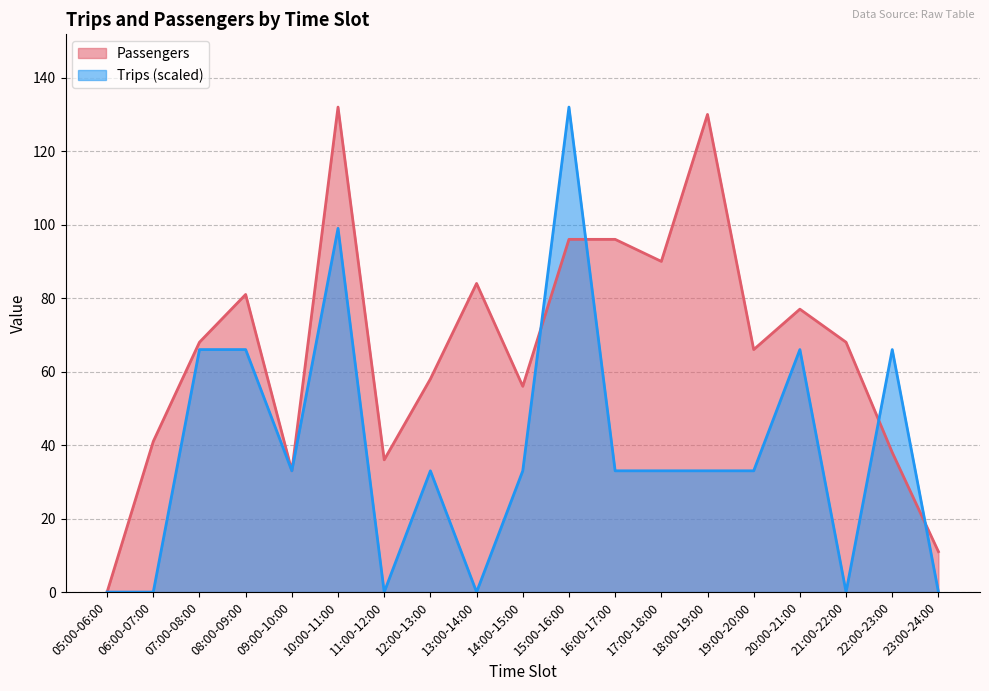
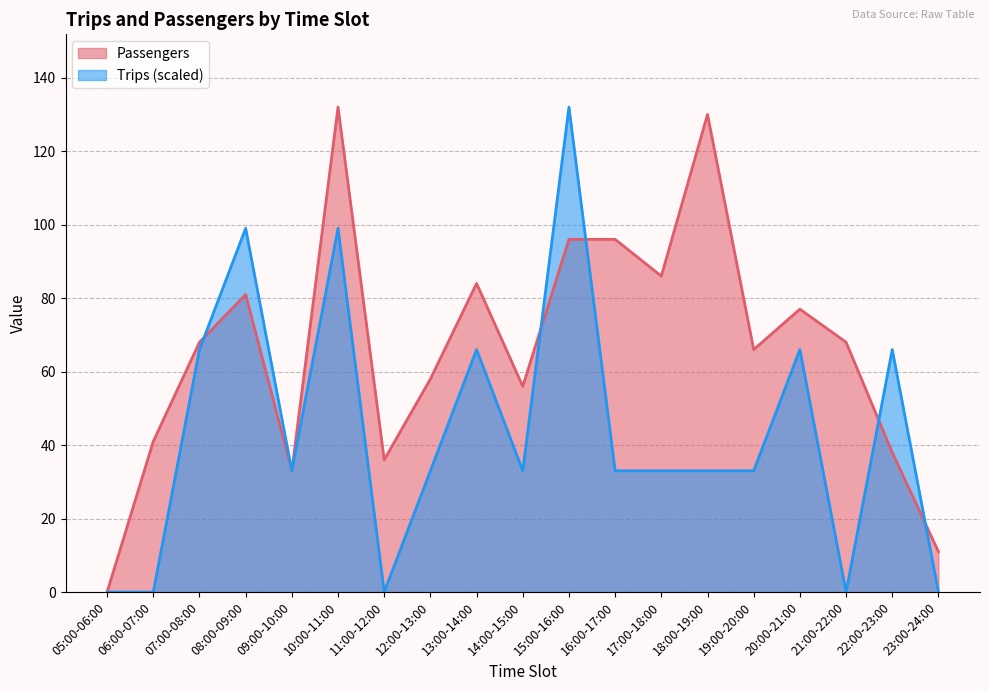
  {
    "Passengers": {
      "06:00-07:00": 41,
      "07:00-08:00": 68,
      "08:00-09:00": 81,
      "10:00-11:00": 132,
      "11:00-12:00": 36,
      "12:00-13:00": 58,
      "13:00-14:00": 84,
      "14:00-15:00": 56,
      "15:00-16:00": 96,
      "16:00-17:00": 96,
-     "17:00-18:00": 90,
+     "17:00-18:00": 86,
      "18:00-19:00": 130,
      "19:00-20:00": 66,
      "20:00-21:00": 77,
      "21:00-22:00": 68,
      "22:00-23:00": 38,
      "23:00-24:00": 11
    },
    "Trips (scaled)": {
      "06:00-07:00": 0,
      "07:00-08:00": 66,
-     "08:00-09:00": 66,
+     "08:00-09:00": 99,
      "10:00-11:00": 99,
      "11:00-12:00": 0,
      "12:00-13:00": 33,
-     "13:00-14:00": 0,
+     "13:00-14:00": 66,
      "14:00-15:00": 33,
      "15:00-16:00": 132,
      "16:00-17:00": 33,
      "17:00-18:00": 33,
      "18:00-19:00": 33,
      "19:00-20:00": 33,
      "20:00-21:00": 66,
      "21:00-22:00": 0,
      "22:00-23:00": 66,
      "23:00-24:00": 0
    }
  }
